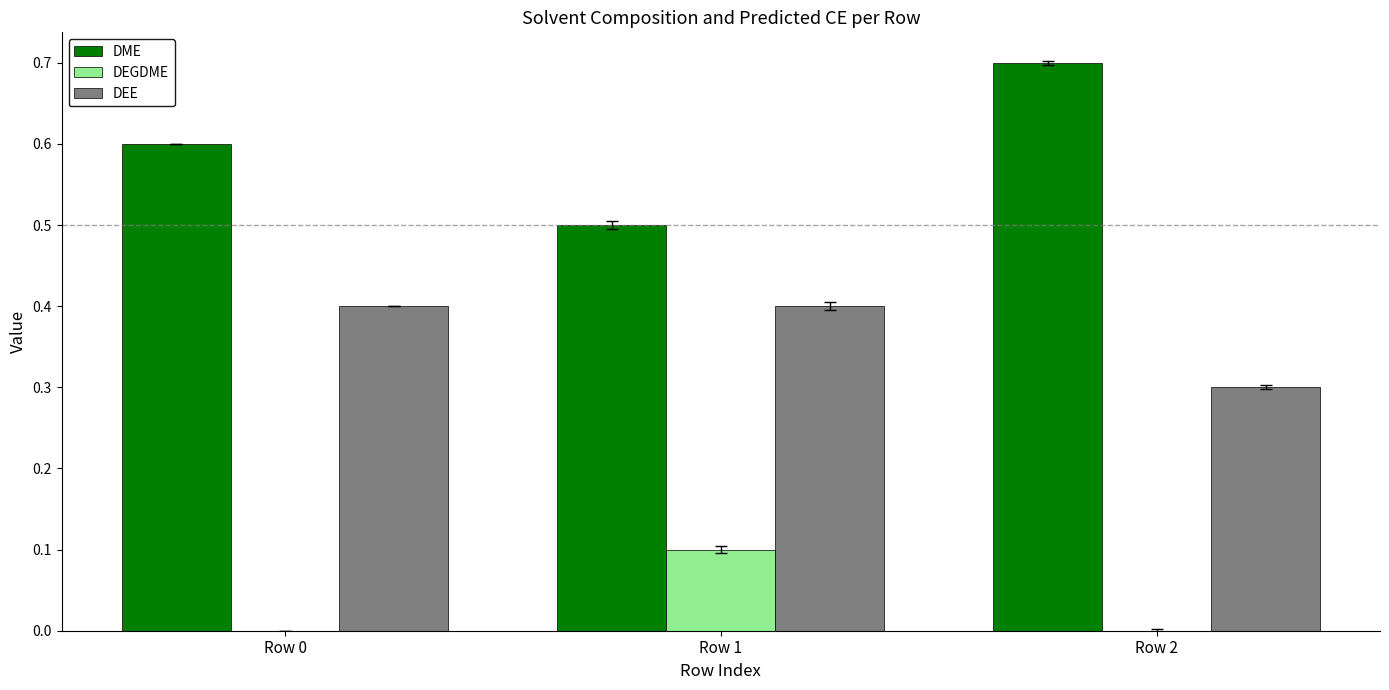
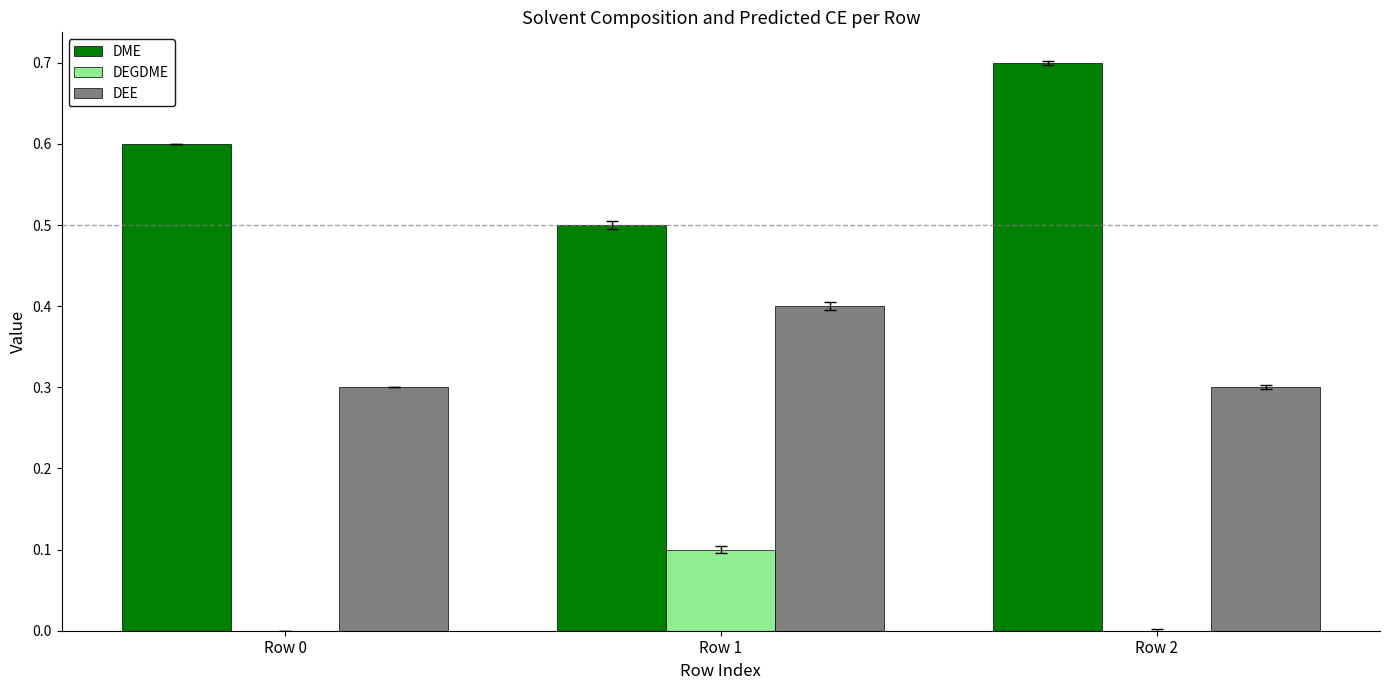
  {
    "DME": {
      "Row 0": 0.6,
      "Row 1": 0.5,
      "Row 2": 0.7
    },
    "DEGDME": {
      "Row 0": 0.0,
      "Row 1": 0.1,
      "Row 2": 0.0
    },
    "DEE": {
-     "Row 0": 0.4,
+     "Row 0": 0.3,
      "Row 1": 0.4,
      "Row 2": 0.3
    }
  }
